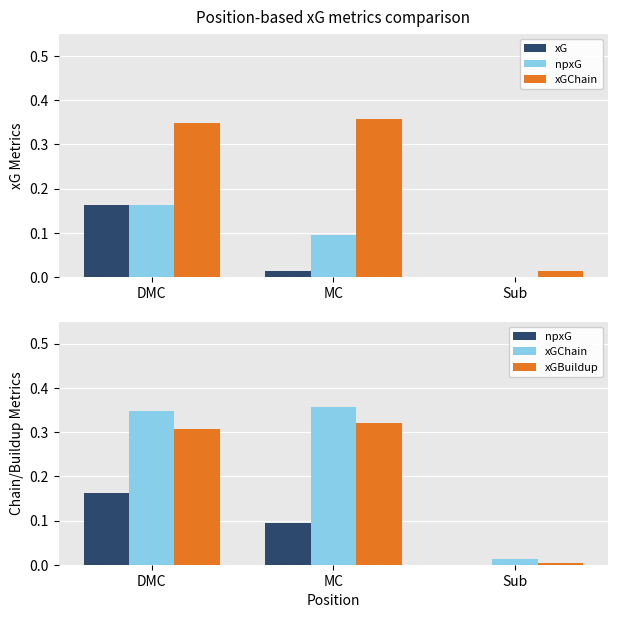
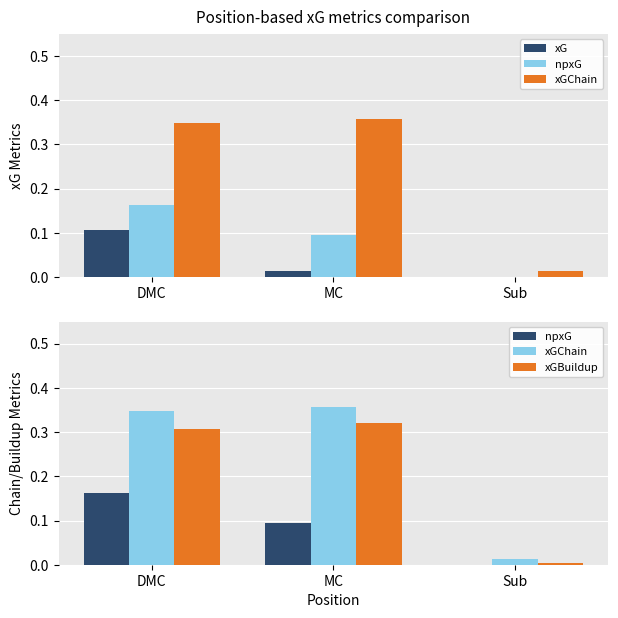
  {
    "Position-based xG metrics comparison": {
      "xG": {
-       "DMC": 0.16,
+       "DMC": 0.11,
        "MC": 0.01,
        "Sub": 0.00
      }
    }
  }
